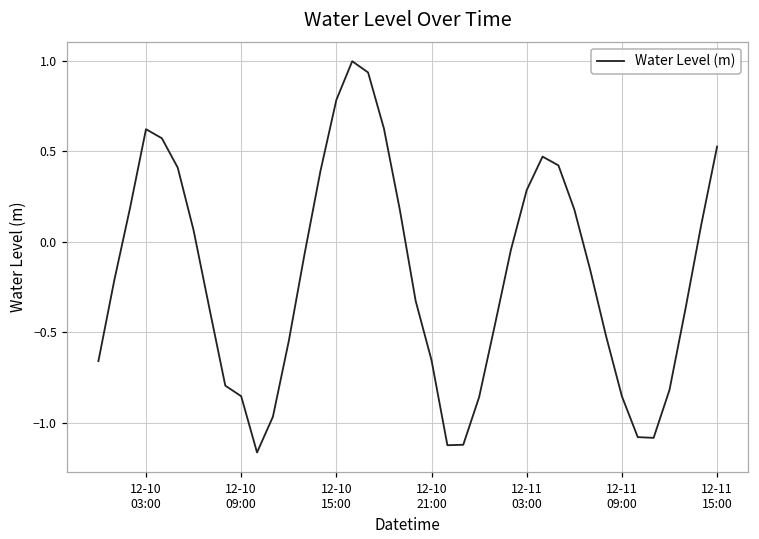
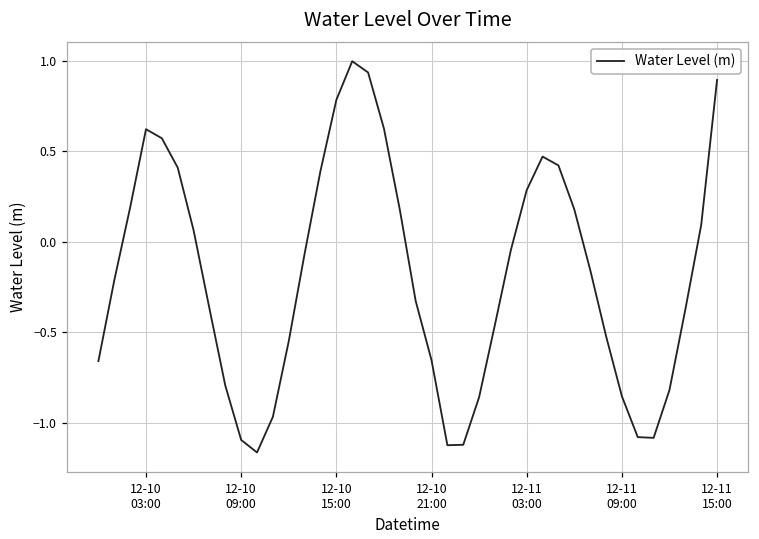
  {
    "12-10 03:00": 0.62,
-   "12-10 09:00": -0.85,
+   "12-10 09:00": -1.09,
    "12-10 15:00": 0.78,
    "12-10 21:00": -0.65,
    "12-11 03:00": 0.29,
    "12-11 09:00": -0.85,
-   "12-11 15:00": 0.53
+   "12-11 15:00": 0.89
  }
